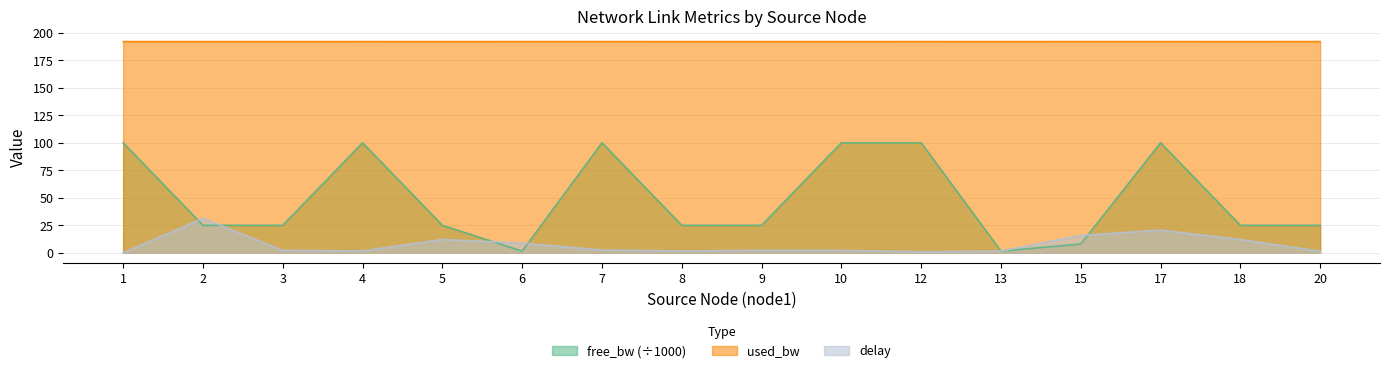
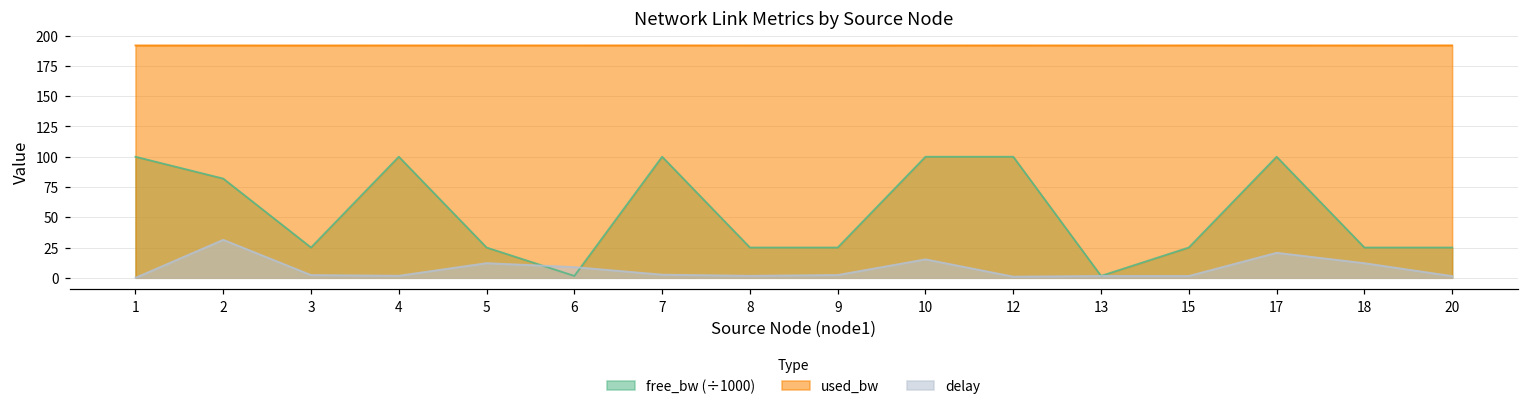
  {
    "free_bw (÷1000)": {
      "1": 100,
-     "2": 25,
+     "2": 82,
      "3": 25,
      "4": 100,
      "5": 25,
      "6": 2,
      "7": 100,
      "8": 25,
      "9": 25,
      "10": 100,
      "12": 100,
-     "15": 8,
+     "15": 25,
      "17": 100,
      "18": 25,
      "20": 25
    },
    "used_bw": {
      "1": 192,
      "2": 192,
      "3": 192,
      "4": 192,
      "5": 192,
      "6": 192,
      "7": 192,
      "8": 192,
      "9": 192,
      "10": 192,
      "12": 192,
      "13": 192,
      "15": 192,
      "17": 192,
      "18": 192,
      "20": 192
    },
    "delay": {
      "1": 0,
      "2": 31,
      "3": 2,
      "4": 2,
      "5": 12,
      "6": 9,
      "7": 3,
      "8": 2,
      "9": 2,
-     "10": 2,
+     "10": 15,
      "12": 1,
-     "15": 16,
+     "15": 2,
      "17": 21,
      "18": 12,
      "20": 1
    }
  }
